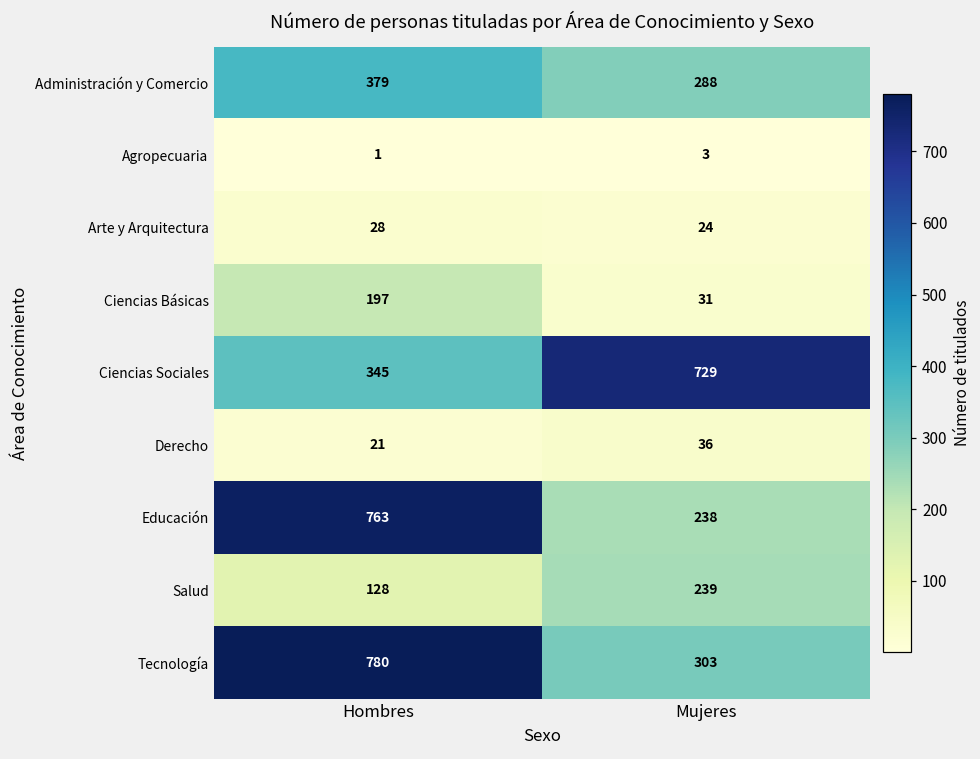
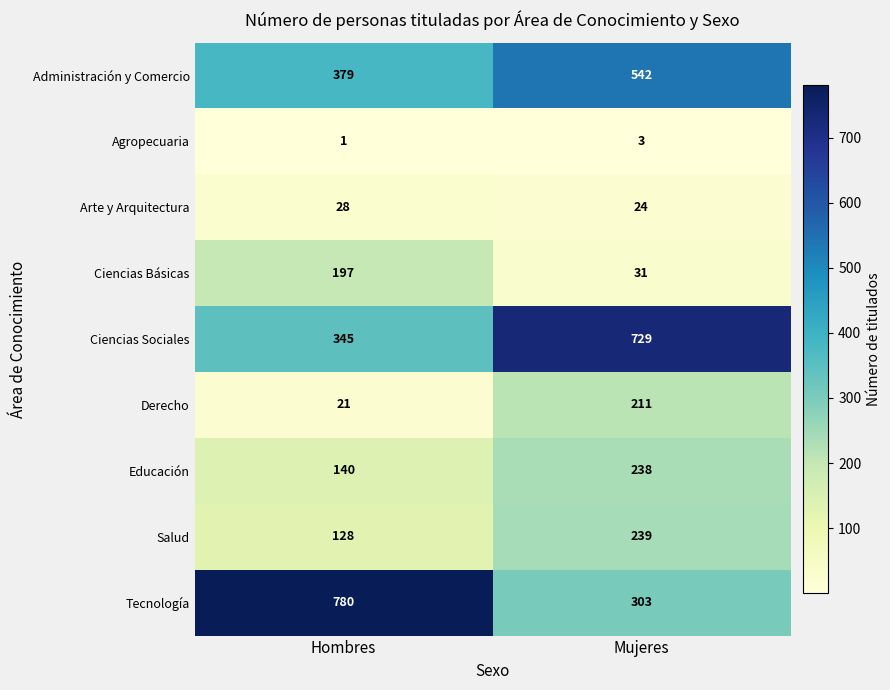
  {
    "Administración y Comercio": {
      "Hombres": 379,
-     "Mujeres": 288
+     "Mujeres": 542
    },
    "Agropecuaria": {
      "Hombres": 1,
      "Mujeres": 3
    },
    "Arte y Arquitectura": {
      "Hombres": 28,
      "Mujeres": 24
    },
    "Ciencias Básicas": {
      "Hombres": 197,
      "Mujeres": 31
    },
    "Ciencias Sociales": {
      "Hombres": 345,
      "Mujeres": 729
    },
    "Derecho": {
      "Hombres": 21,
-     "Mujeres": 36
+     "Mujeres": 211
    },
    "Educación": {
-     "Hombres": 763,
+     "Hombres": 140,
      "Mujeres": 238
    },
    "Salud": {
      "Hombres": 128,
      "Mujeres": 239
    },
    "Tecnología": {
      "Hombres": 780,
      "Mujeres": 303
    }
  }
